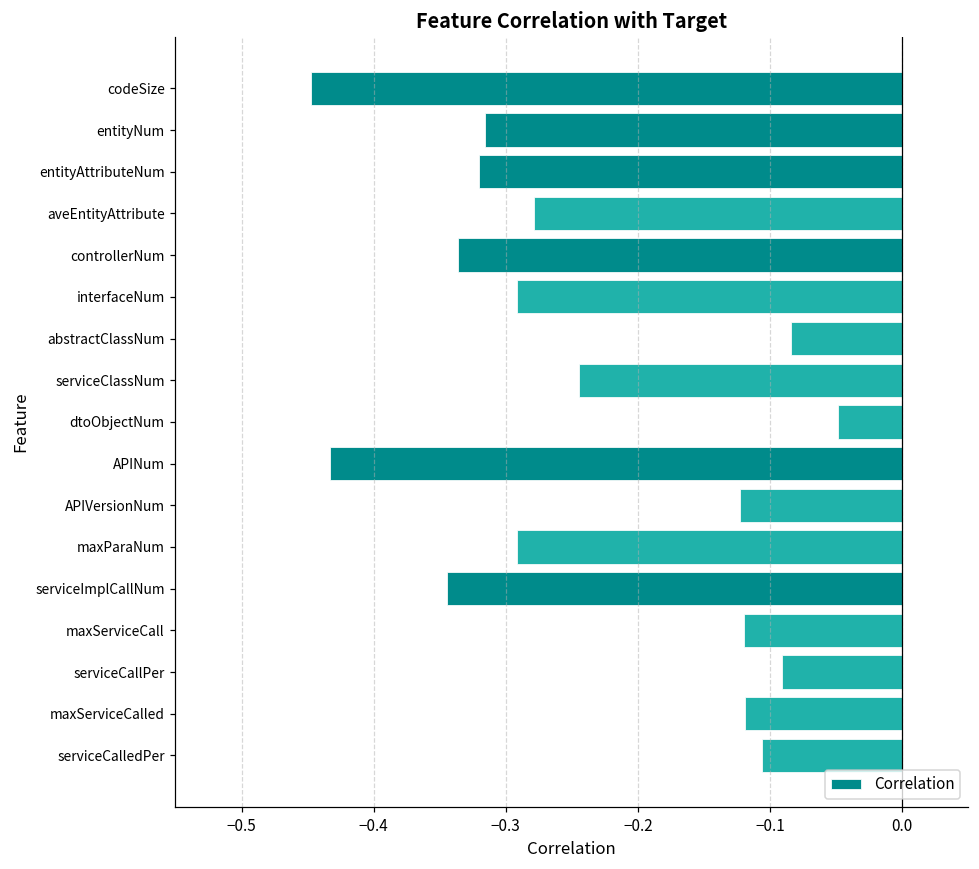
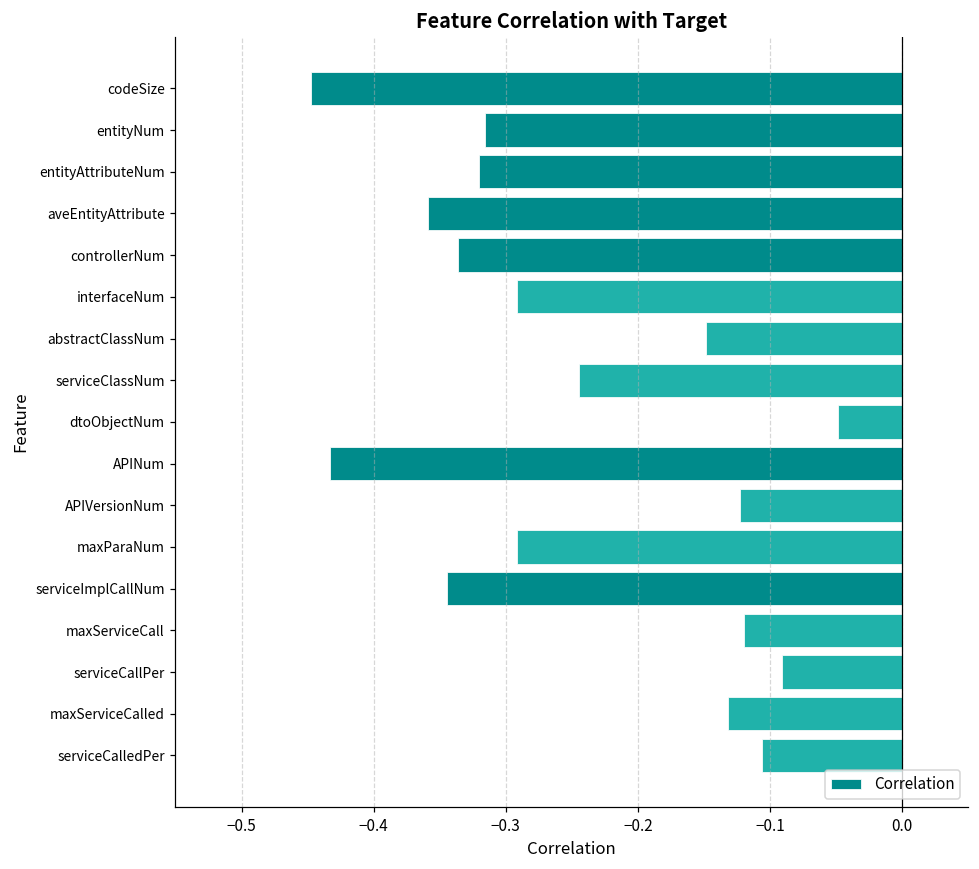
  {
    "codeSize": -0.448,
    "entityNum": -0.316,
    "entityAttributeNum": -0.320,
-   "aveEntityAttribute": -0.279,
+   "aveEntityAttribute": -0.359,
    "controllerNum": -0.336,
    "interfaceNum": -0.291,
-   "abstractClassNum": -0.084,
+   "abstractClassNum": -0.148,
    "serviceClassNum": -0.245,
    "dtoObjectNum": -0.048,
    "APINum": -0.433,
    "APIVersionNum": -0.123,
    "maxParaNum": -0.291,
    "serviceImplCallNum": -0.345,
    "maxServiceCall": -0.120,
    "serviceCallPer": -0.091,
-   "maxServiceCalled": -0.119,
+   "maxServiceCalled": -0.132,
    "serviceCalledPer": -0.106
  }
